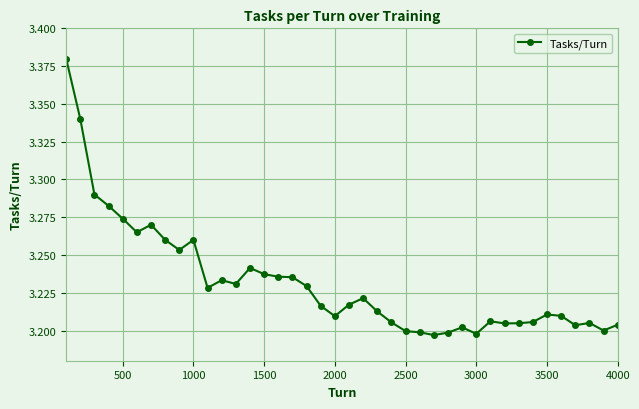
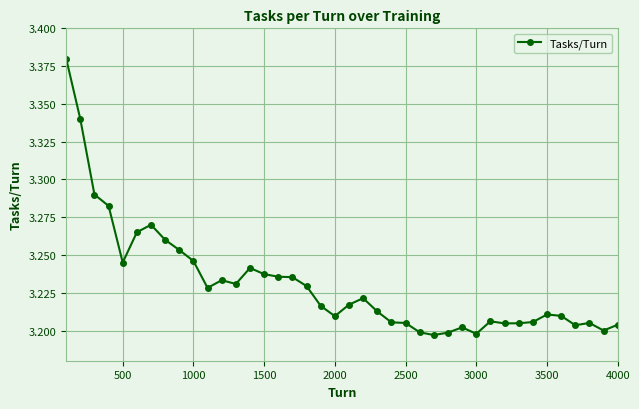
  {
-   "500": 3.274,
-   "1000": 3.260,
+   "500": 3.245,
+   "1000": 3.246,
    "1500": 3.237,
    "2000": 3.210,
-   "2500": 3.200,
+   "2500": 3.205,
    "3000": 3.198,
    "3500": 3.211,
    "4000": 3.204
  }
